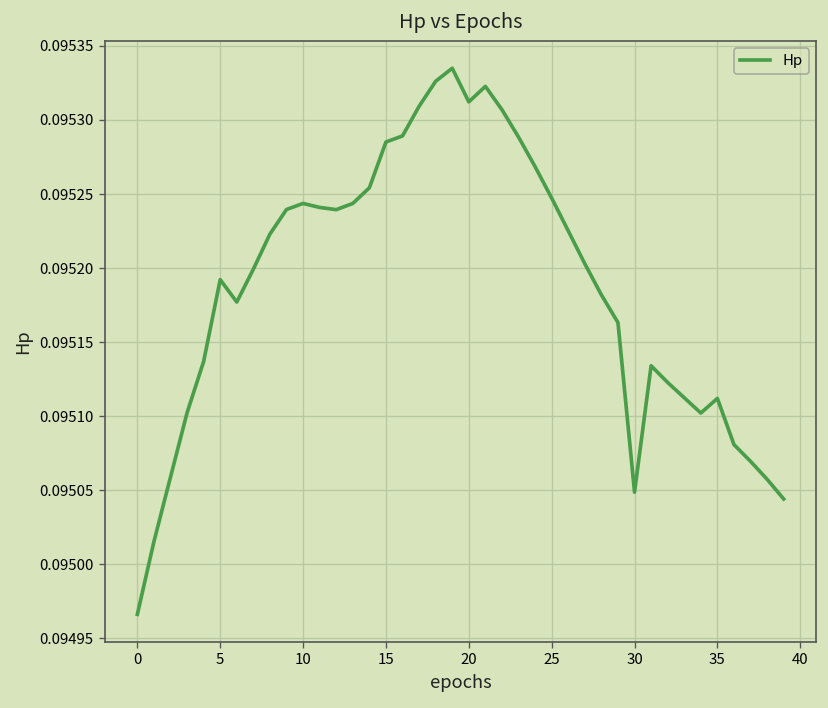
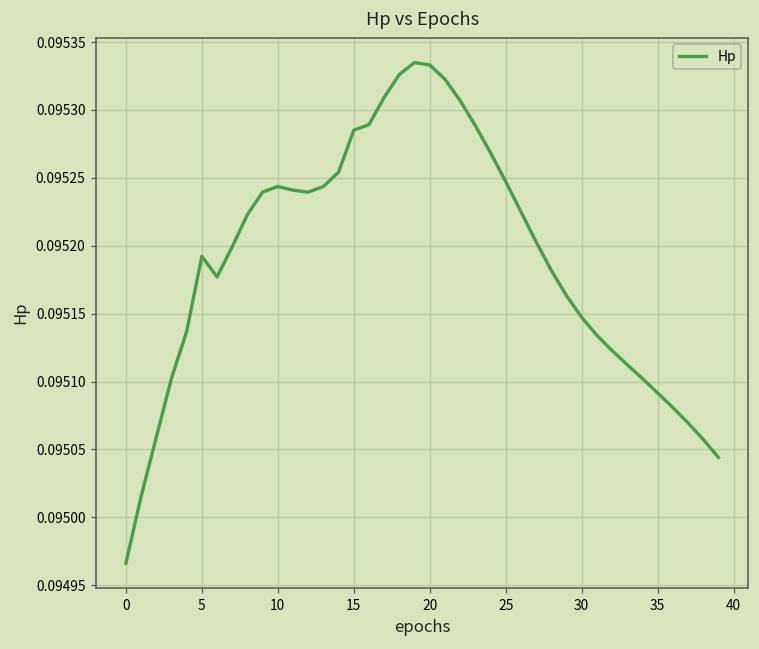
  {
    "0": 0.094966,
    "5": 0.095192,
    "10": 0.095244,
    "15": 0.095285,
-   "20": 0.095312,
+   "20": 0.095333,
    "25": 0.095247,
-   "30": 0.095049,
-   "35": 0.095112
+   "30": 0.095147,
+   "35": 0.095092
  }
